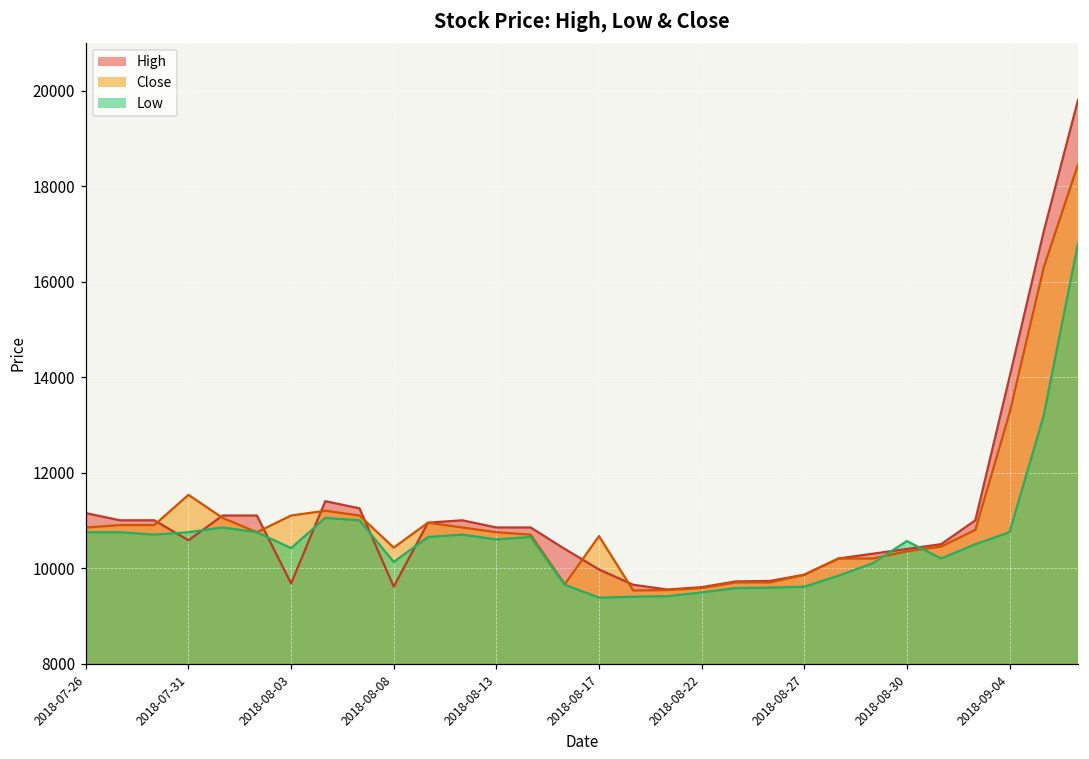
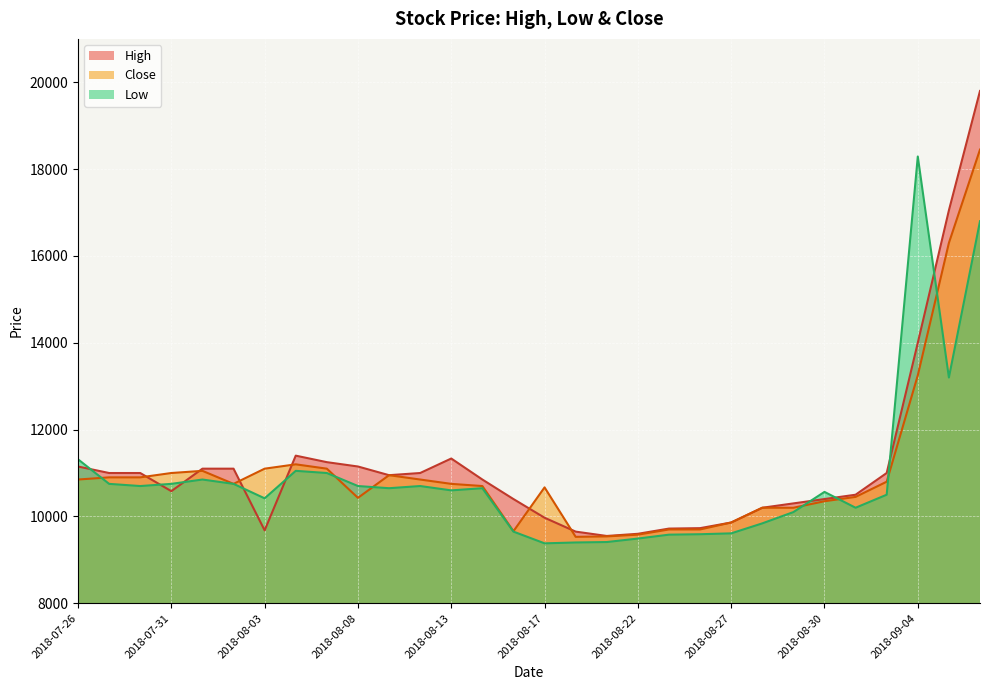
  {
    "High": {
      "2018-07-26": 11200,
      "2018-07-31": 10600,
      "2018-08-03": 9700,
-     "2018-08-08": 9600,
-     "2018-08-13": 10900,
+     "2018-08-08": 11200,
+     "2018-08-13": 11300,
      "2018-08-17": 10000,
      "2018-09-04": 14000
    },
    "Close": {
      "2018-07-26": 10900,
-     "2018-07-31": 11500,
+     "2018-07-31": 11000,
      "2018-08-03": 11100,
      "2018-08-08": 10400,
      "2018-08-13": 10800,
      "2018-08-17": 10700,
      "2018-09-04": 13300
    },
    "Low": {
-     "2018-07-26": 10800,
+     "2018-07-26": 11300,
      "2018-07-31": 10800,
      "2018-08-03": 10400,
-     "2018-08-08": 10100,
+     "2018-08-08": 10700,
      "2018-08-13": 10600,
      "2018-08-17": 9400,
      "2018-08-22": 9500,
      "2018-08-27": 9600,
      "2018-08-30": 10600,
-     "2018-09-04": 10800
+     "2018-09-04": 18300
    }
  }
